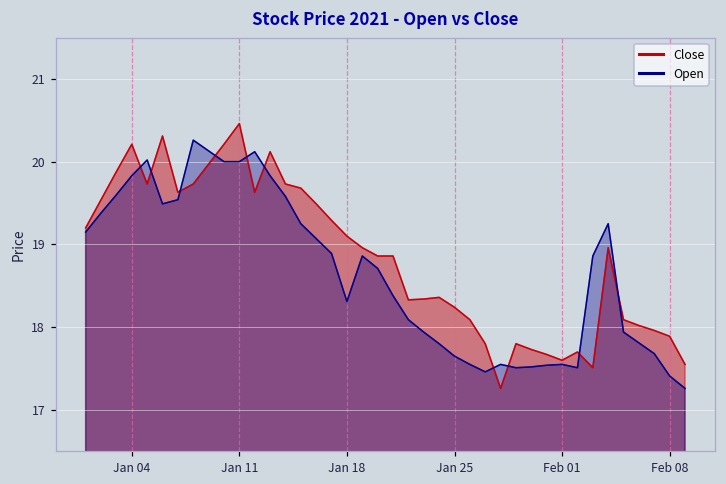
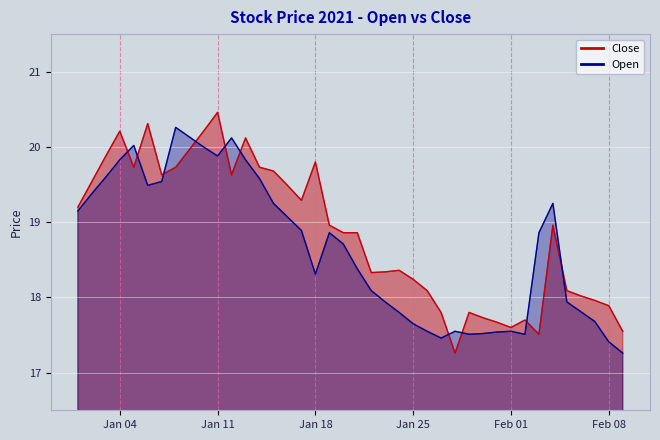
  {
    "Close": {
      "Jan 04": 20.2,
      "Jan 11": 20.5,
-     "Jan 18": 19.1,
+     "Jan 18": 19.8,
      "Jan 25": 18.2,
      "Feb 01": 17.6,
      "Feb 08": 17.9
    },
    "Open": {
      "Jan 04": 19.8,
-     "Jan 11": 20.0,
+     "Jan 11": 19.9,
      "Jan 18": 18.3,
      "Jan 25": 17.7,
      "Feb 01": 17.6,
      "Feb 08": 17.4
    }
  }
